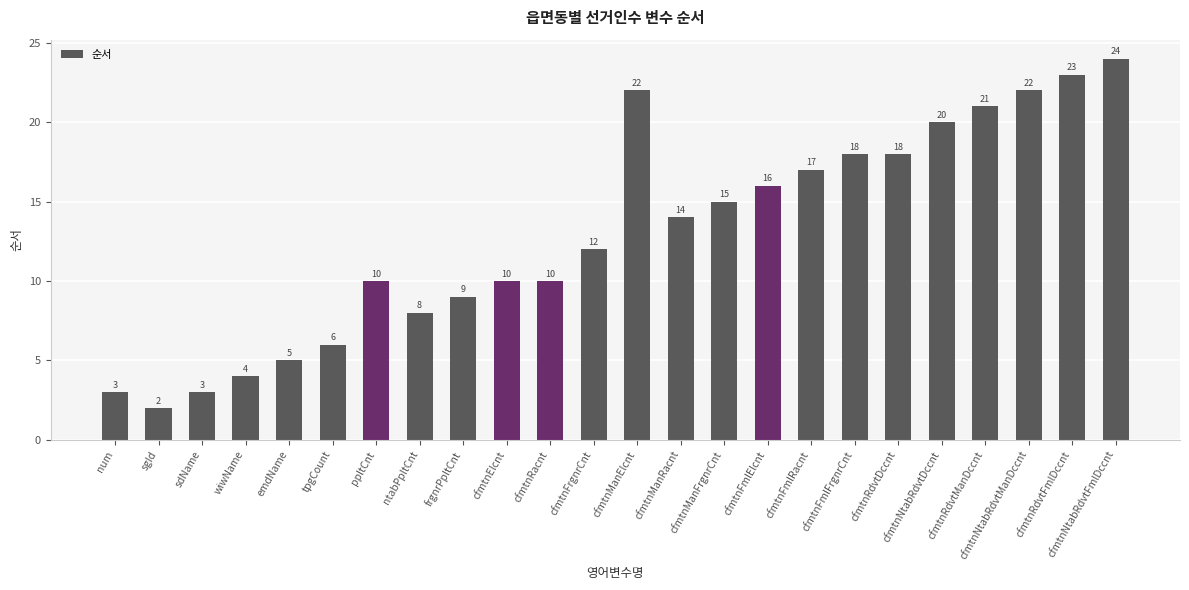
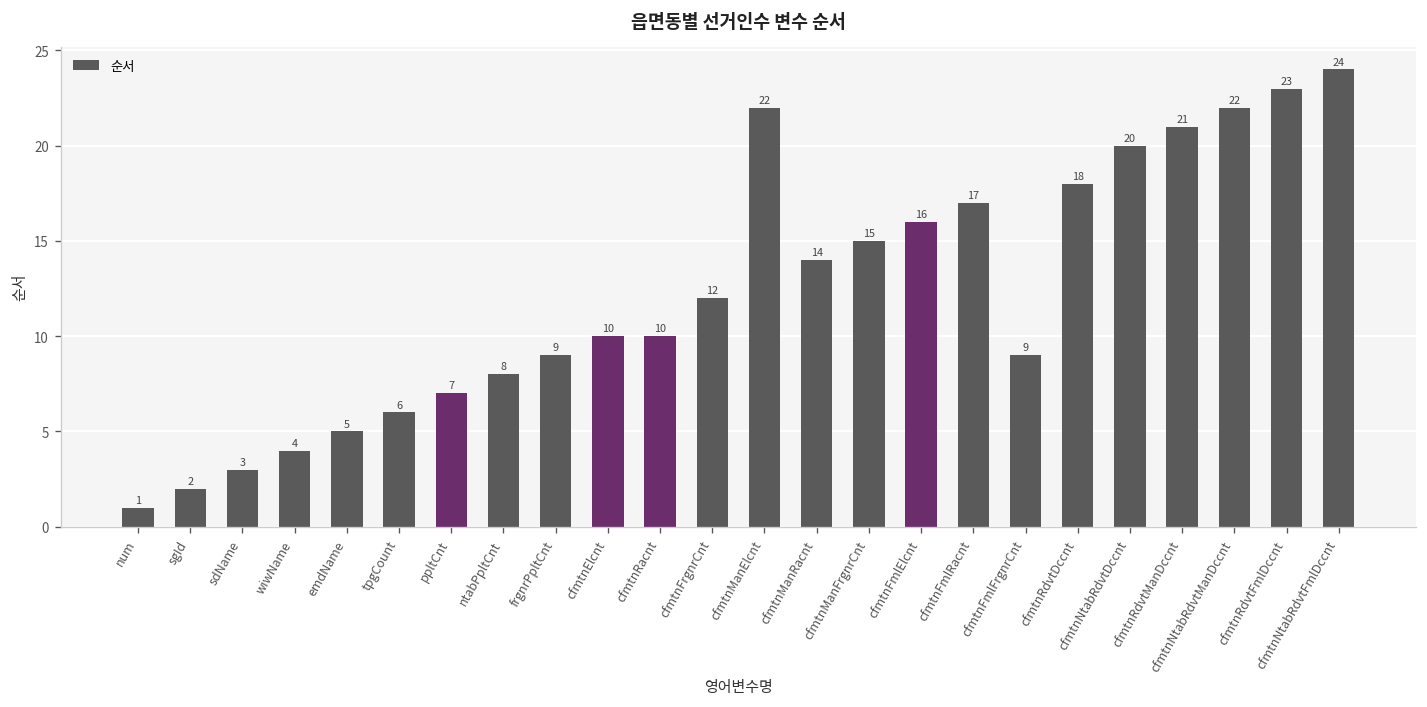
  {
-   "num": 3,
+   "num": 1,
    "sgId": 2,
    "sdName": 3,
    "wiwName": 4,
    "emdName": 5,
    "tpgCount": 6,
-   "ppltCnt": 10,
+   "ppltCnt": 7,
    "ntabPpltCnt": 8,
    "frgnrPpltCnt": 9,
    "cfmtnElcnt": 10,
    "cfmtnRacnt": 10,
    "cfmtnFrgnrCnt": 12,
    "cfmtnManElcnt": 22,
    "cfmtnManRacnt": 14,
    "cfmtnManFrgnrCnt": 15,
    "cfmtnFmlElcnt": 16,
    "cfmtnFmlRacnt": 17,
-   "cfmtnFmlFrgnrCnt": 18,
+   "cfmtnFmlFrgnrCnt": 9,
    "cfmtnRdvtDccnt": 18,
    "cfmtnNtabRdvtDccnt": 20,
    "cfmtnRdvtManDccnt": 21,
    "cfmtnNtabRdvtManDccnt": 22,
    "cfmtnRdvtFmlDccnt": 23,
    "cfmtnNtabRdvtFmlDccnt": 24
  }
